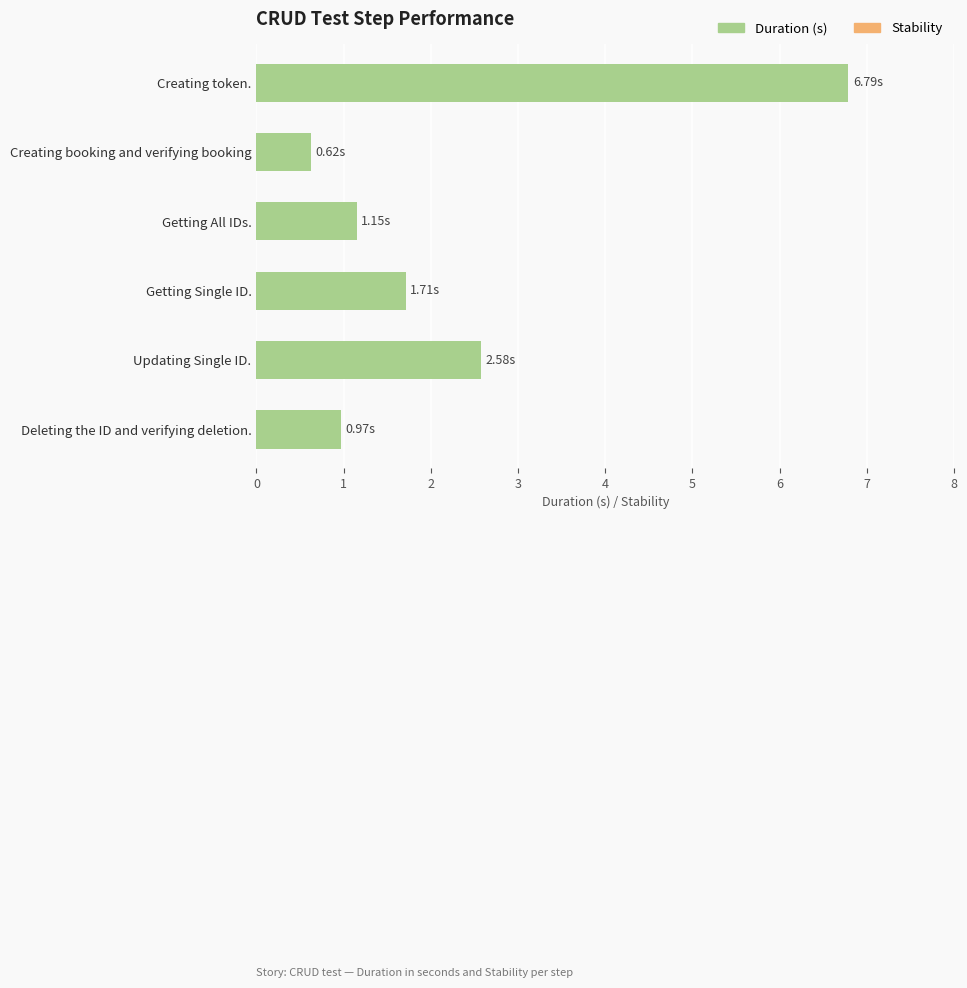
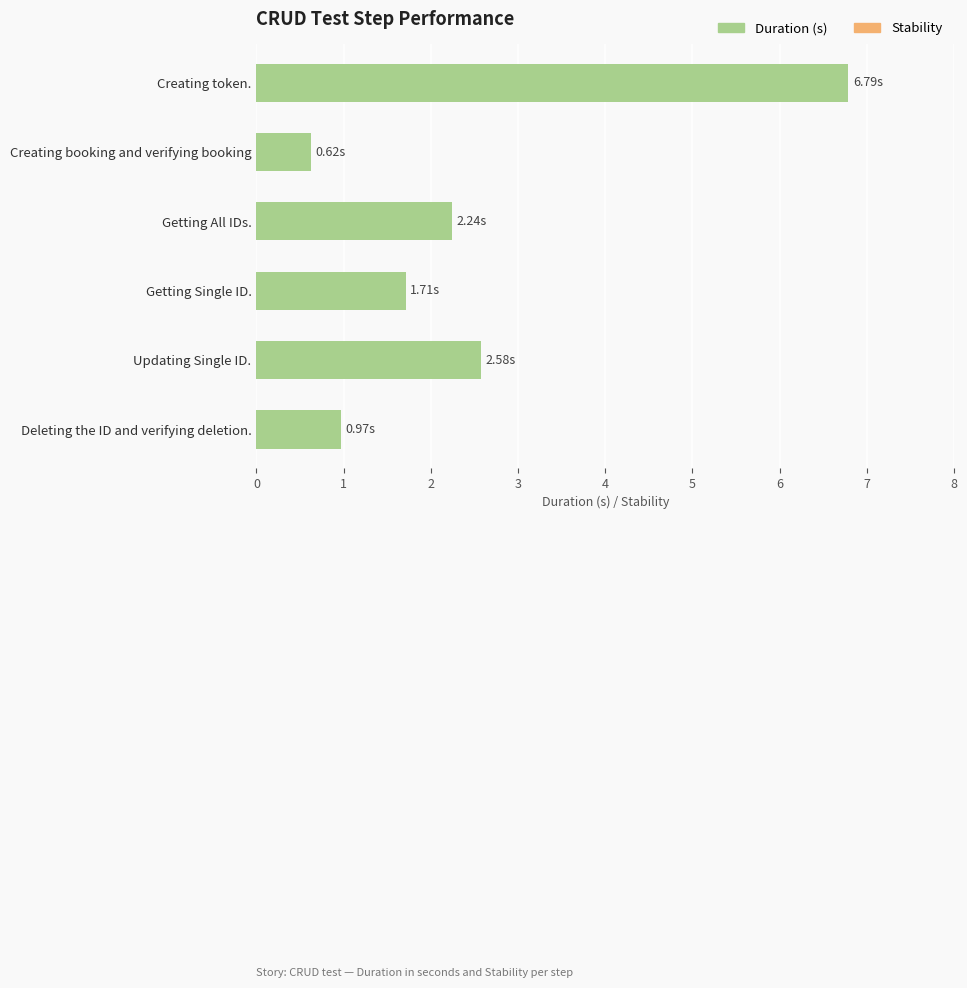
  {
    "Duration (s)": {
      "Creating token.": "6.79s",
      "Creating booking and verifying booking": "0.62s",
-     "Getting All IDs.": "1.15s",
+     "Getting All IDs.": "2.24s",
      "Getting Single ID.": "1.71s",
      "Updating Single ID.": "2.58s",
      "Deleting the ID and verifying deletion.": "0.97s"
    },
    "Stability": {
      "Creating token.": "0.0",
      "Creating booking and verifying booking": "0.0",
      "Getting All IDs.": "0.0",
      "Getting Single ID.": "0.0",
      "Updating Single ID.": "0.0",
      "Deleting the ID and verifying deletion.": "0.0"
    }
  }
